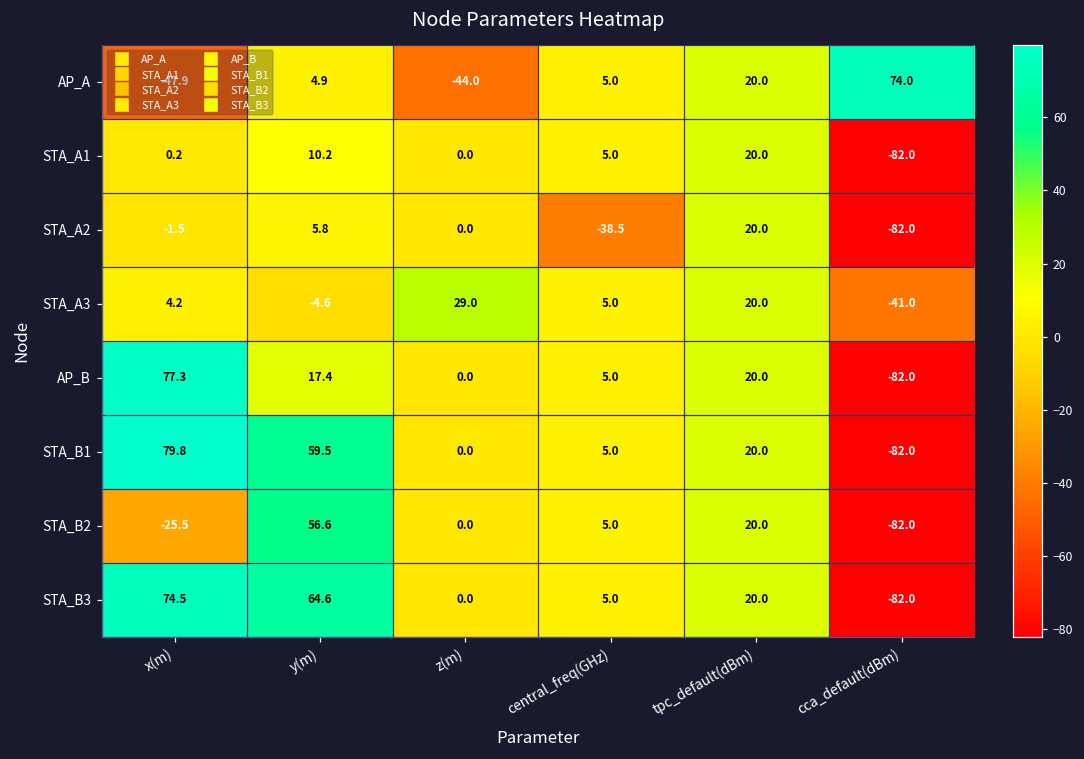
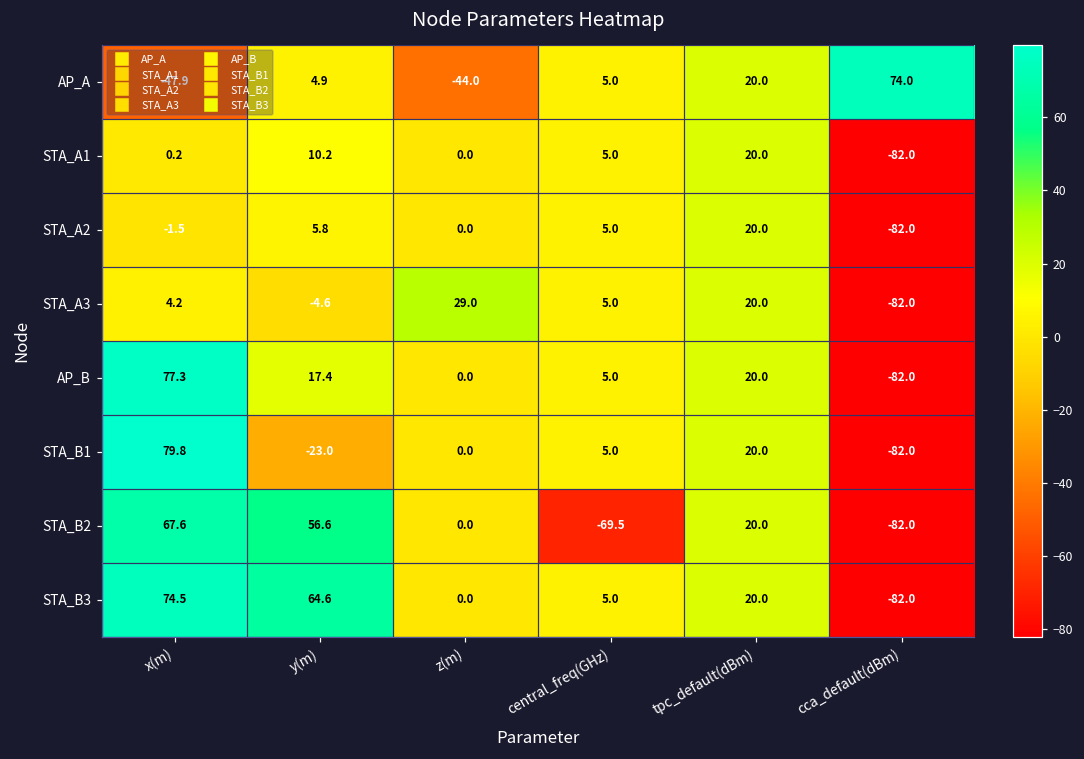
  {
    "AP_A": {
      "y(m)": 4.9,
      "z(m)": -44.0,
      "central_freq(GHz)": 5.0,
      "tpc_default(dBm)": 20.0,
      "cca_default(dBm)": 74.0
    },
    "STA_A1": {
      "x(m)": 0.2,
      "y(m)": 10.2,
      "z(m)": 0.0,
      "central_freq(GHz)": 5.0,
      "tpc_default(dBm)": 20.0,
      "cca_default(dBm)": -82.0
    },
    "STA_A2": {
      "x(m)": -1.5,
      "y(m)": 5.8,
      "z(m)": 0.0,
-     "central_freq(GHz)": -38.5,
+     "central_freq(GHz)": 5.0,
      "tpc_default(dBm)": 20.0,
      "cca_default(dBm)": -82.0
    },
    "STA_A3": {
      "x(m)": 4.2,
      "y(m)": -4.6,
      "z(m)": 29.0,
      "central_freq(GHz)": 5.0,
      "tpc_default(dBm)": 20.0,
-     "cca_default(dBm)": -41.0
+     "cca_default(dBm)": -82.0
    },
    "AP_B": {
      "x(m)": 77.3,
      "y(m)": 17.4,
      "z(m)": 0.0,
      "central_freq(GHz)": 5.0,
      "tpc_default(dBm)": 20.0,
      "cca_default(dBm)": -82.0
    },
    "STA_B1": {
      "x(m)": 79.8,
-     "y(m)": 59.5,
+     "y(m)": -23.0,
      "z(m)": 0.0,
      "central_freq(GHz)": 5.0,
      "tpc_default(dBm)": 20.0,
      "cca_default(dBm)": -82.0
    },
    "STA_B2": {
-     "x(m)": -25.5,
+     "x(m)": 67.6,
      "y(m)": 56.6,
      "z(m)": 0.0,
-     "central_freq(GHz)": 5.0,
+     "central_freq(GHz)": -69.5,
      "tpc_default(dBm)": 20.0,
      "cca_default(dBm)": -82.0
    },
    "STA_B3": {
      "x(m)": 74.5,
      "y(m)": 64.6,
      "z(m)": 0.0,
      "central_freq(GHz)": 5.0,
      "tpc_default(dBm)": 20.0,
      "cca_default(dBm)": -82.0
    }
  }
